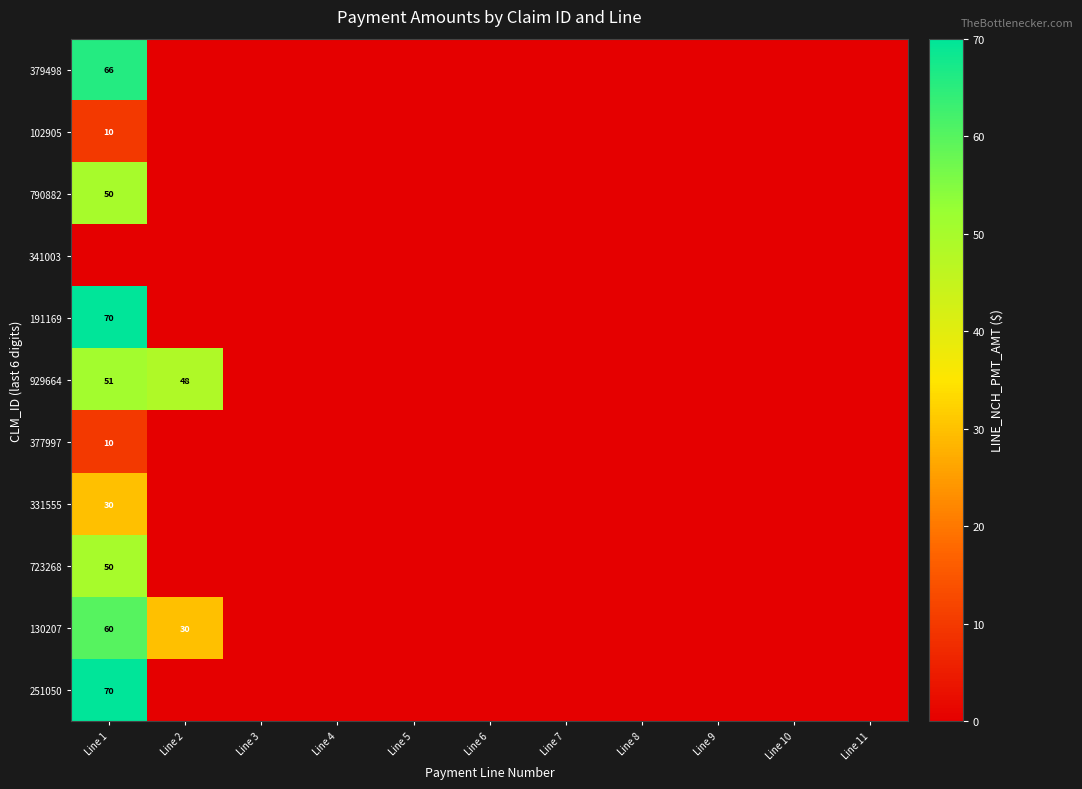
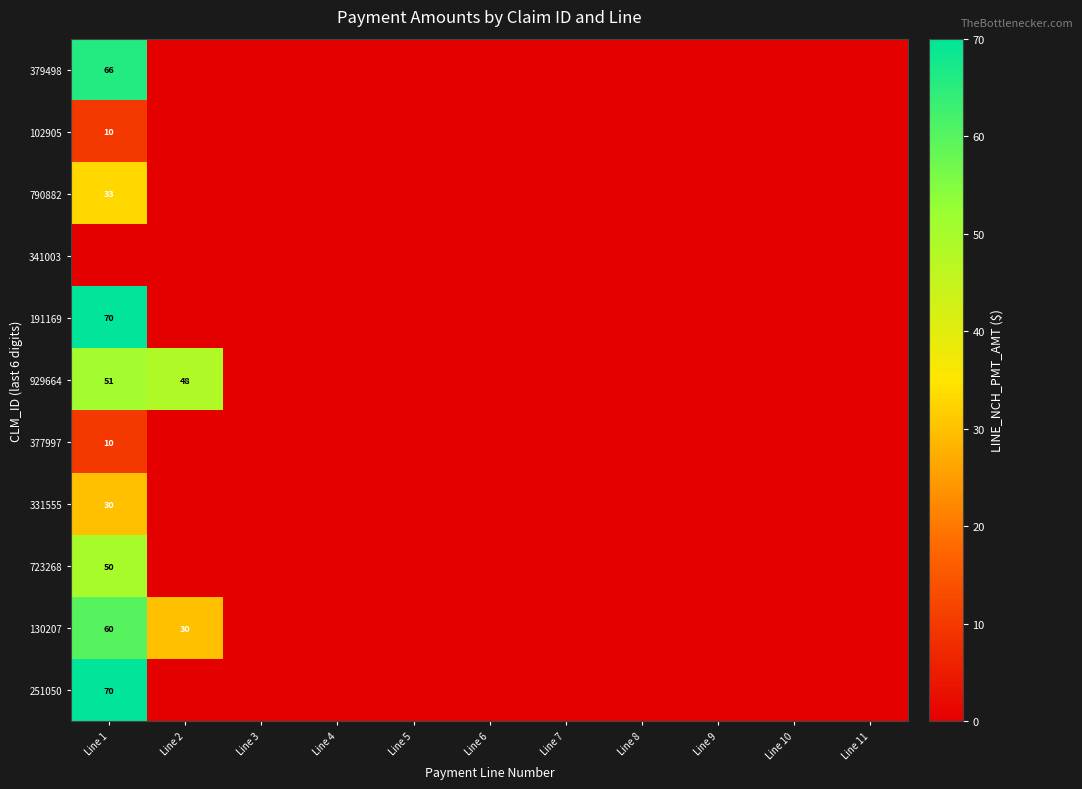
  {
    "379498": {
      "Line 1": 66
    },
    "102905": {
      "Line 1": 10
    },
    "790882": {
-     "Line 1": 50
+     "Line 1": 33
    },
    "191169": {
      "Line 1": 70
    },
    "929664": {
      "Line 1": 51,
      "Line 2": 48
    },
    "377997": {
      "Line 1": 10
    },
    "331555": {
      "Line 1": 30
    },
    "723268": {
      "Line 1": 50
    },
    "130207": {
      "Line 1": 60,
      "Line 2": 30
    },
    "251050": {
      "Line 1": 70
    }
  }
